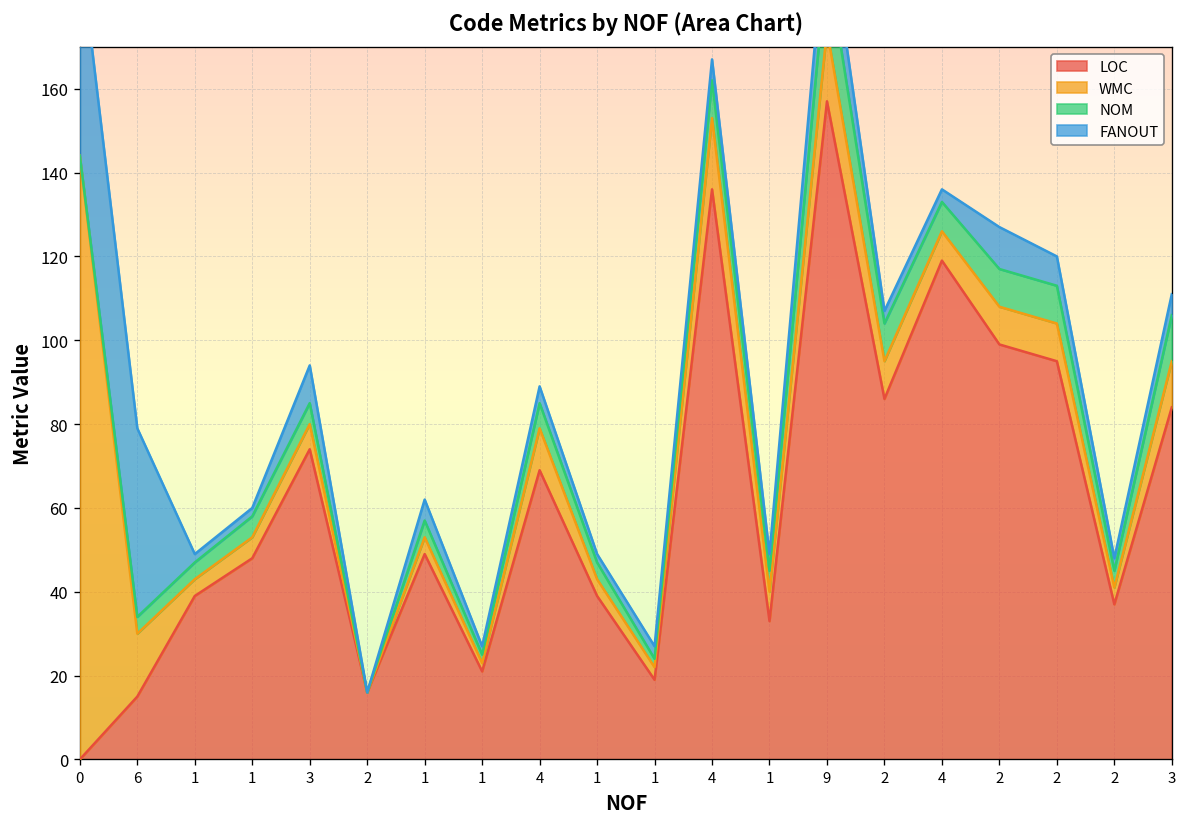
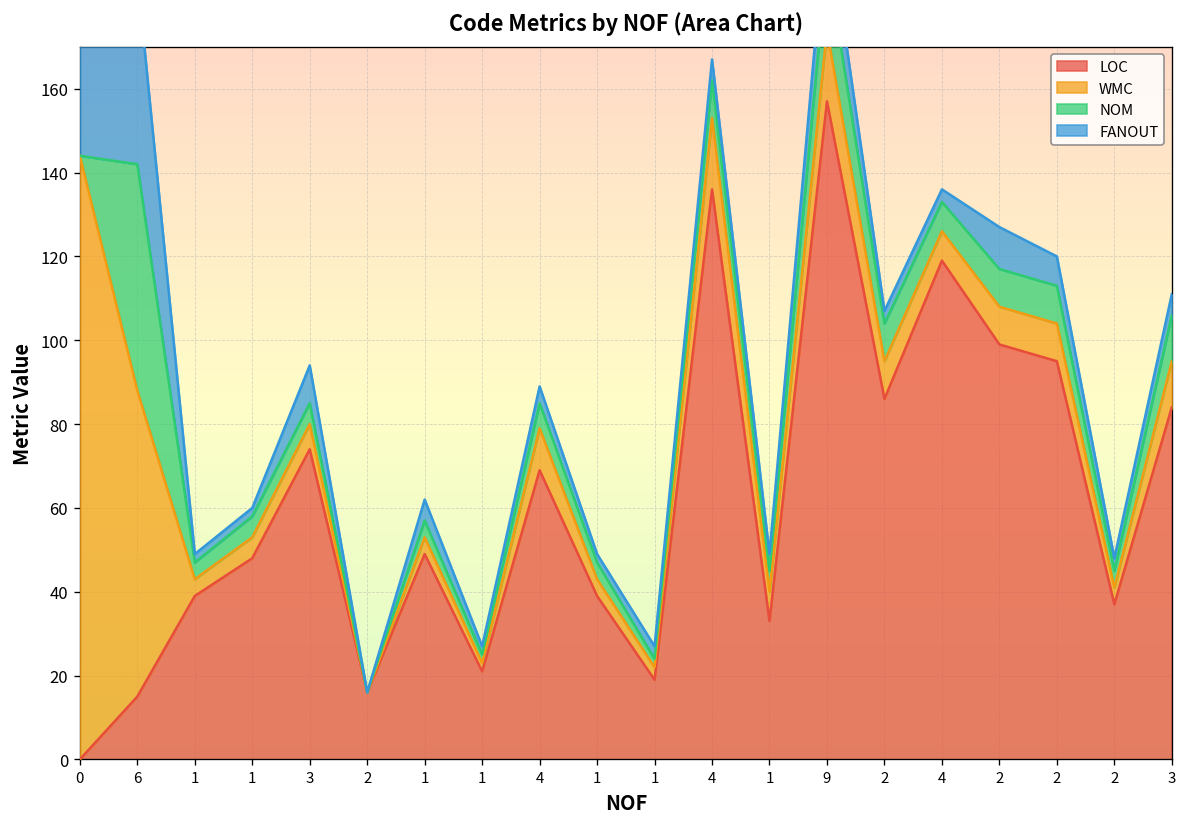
  {
    "LOC": {
      "0": 0,
      "6": 15,
      "9": 157
    },
    "WMC": {
-     "6": 15
+     "6": 73
    },
    "NOM": {
-     "6": 4
+     "6": 54
    }
  }
